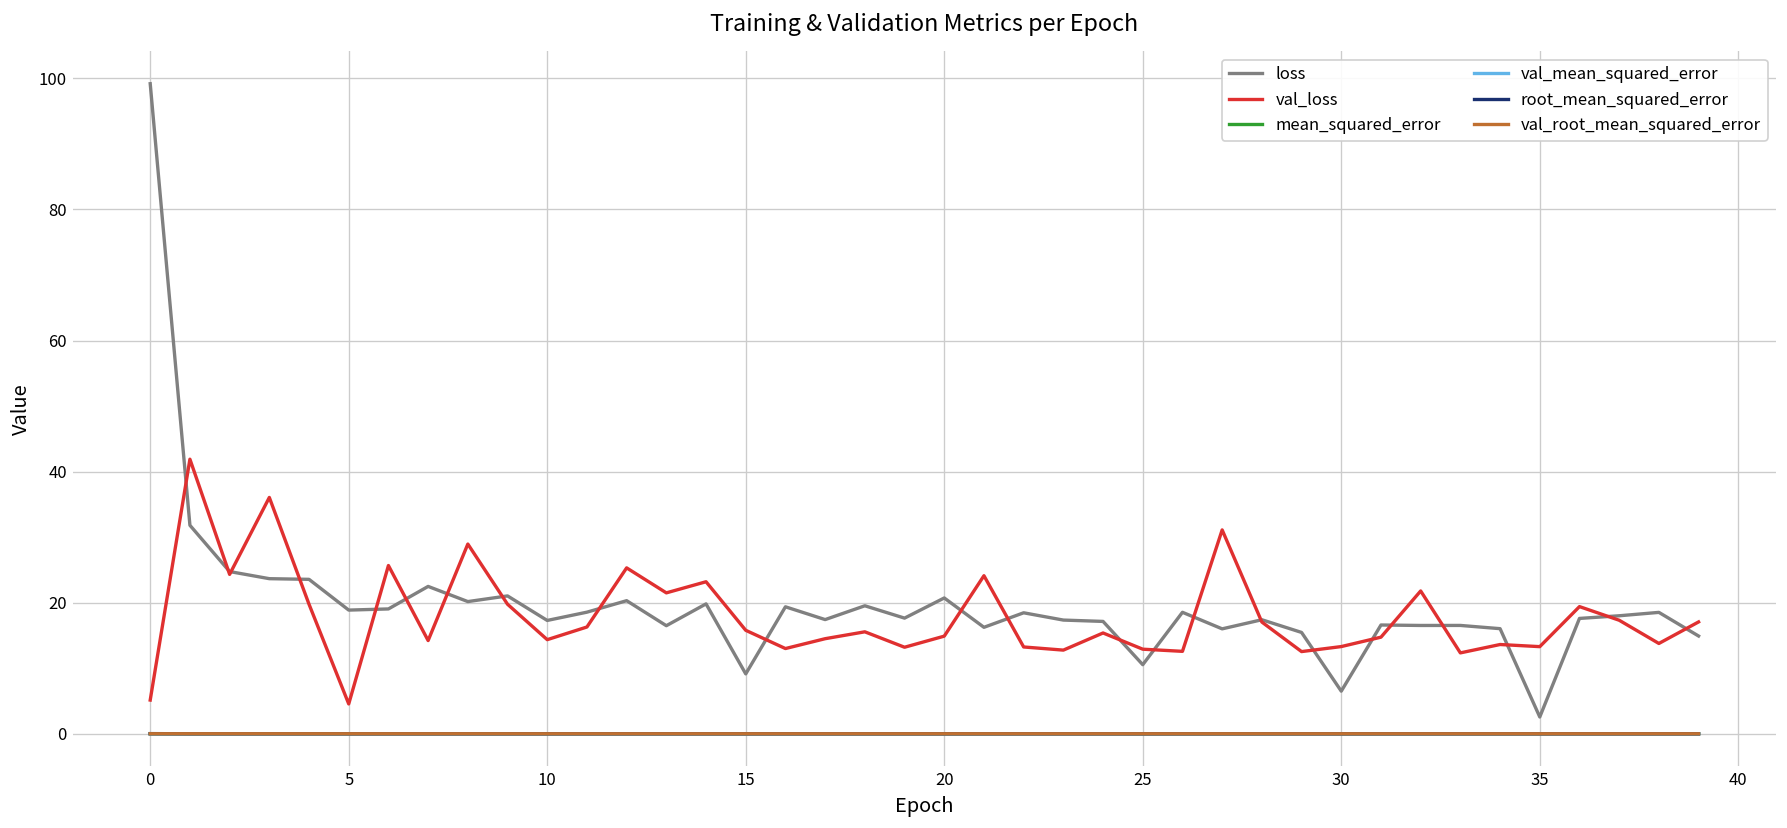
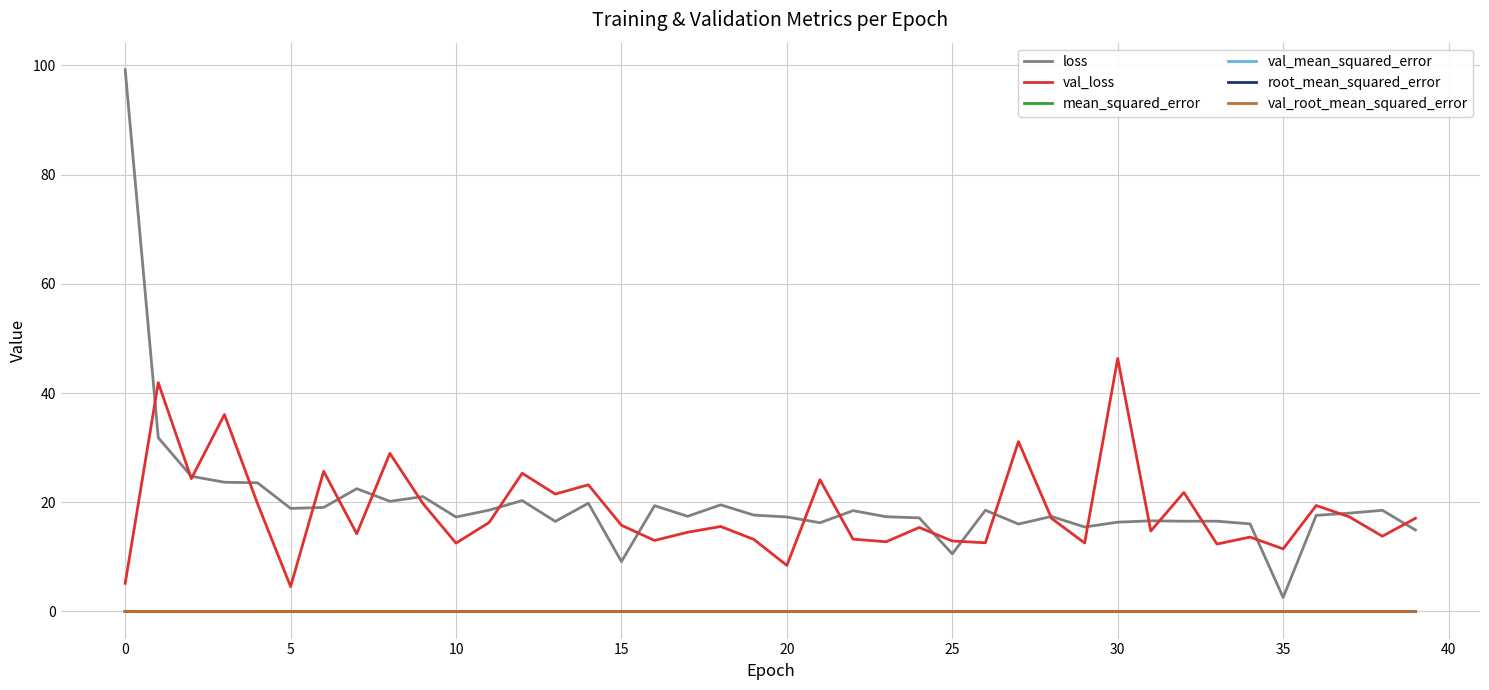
  {
    "loss": {
      "0": 99,
      "5": 19,
      "10": 17,
      "15": 9,
-     "20": 21,
+     "20": 17,
      "25": 11,
-     "30": 7,
+     "30": 16,
      "35": 3
    },
    "val_loss": {
      "0": 5,
      "5": 5,
-     "10": 14,
+     "10": 13,
      "15": 16,
-     "20": 15,
+     "20": 8,
      "25": 13,
-     "30": 13,
-     "35": 13
+     "30": 46,
+     "35": 11
    }
  }
